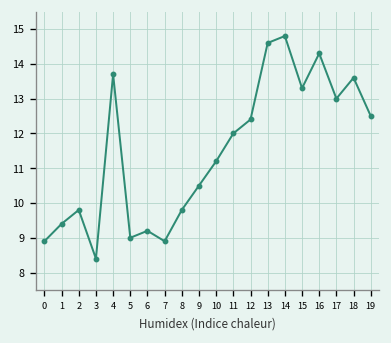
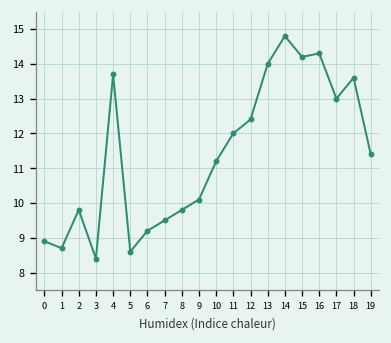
  {
    "0": 8.9,
-   "1": 9.4,
+   "1": 8.7,
    "2": 9.8,
    "3": 8.4,
    "4": 13.7,
-   "5": 9.0,
+   "5": 8.6,
    "6": 9.2,
-   "7": 8.9,
+   "7": 9.5,
    "8": 9.8,
-   "9": 10.5,
+   "9": 10.1,
    "10": 11.2,
    "11": 12.0,
    "12": 12.4,
-   "13": 14.6,
+   "13": 14.0,
    "14": 14.8,
-   "15": 13.3,
+   "15": 14.2,
    "16": 14.3,
    "17": 13.0,
    "18": 13.6,
-   "19": 12.5
+   "19": 11.4
  }
